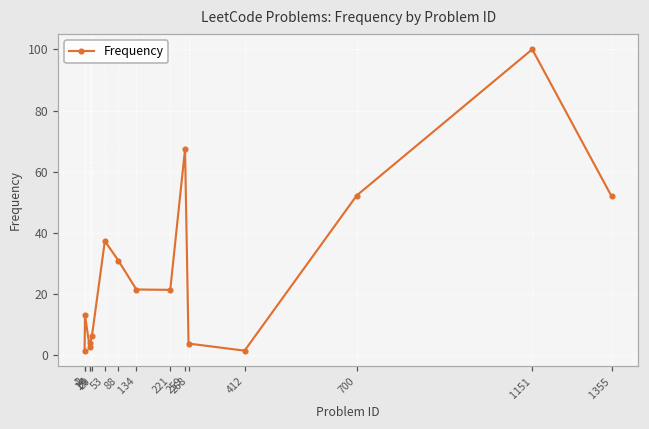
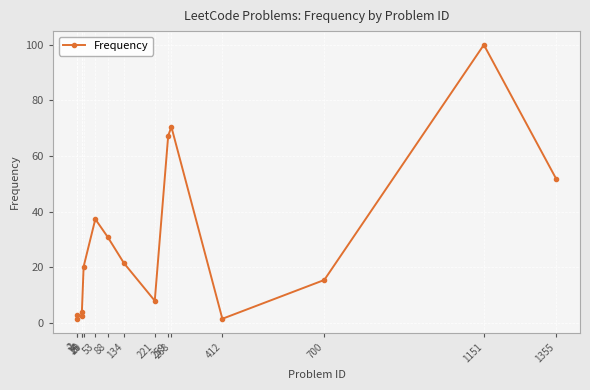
  {
    "1": 1,
-   "2": 13,
+   "2": 3,
    "14": 3,
    "15": 4,
-   "20": 6,
+   "20": 20,
    "53": 37,
    "88": 31,
    "134": 22,
-   "221": 21,
+   "221": 8,
    "259": 67,
-   "268": 4,
+   "268": 70,
    "412": 2,
-   "700": 52,
+   "700": 15,
    "1151": 100,
    "1355": 52
  }
